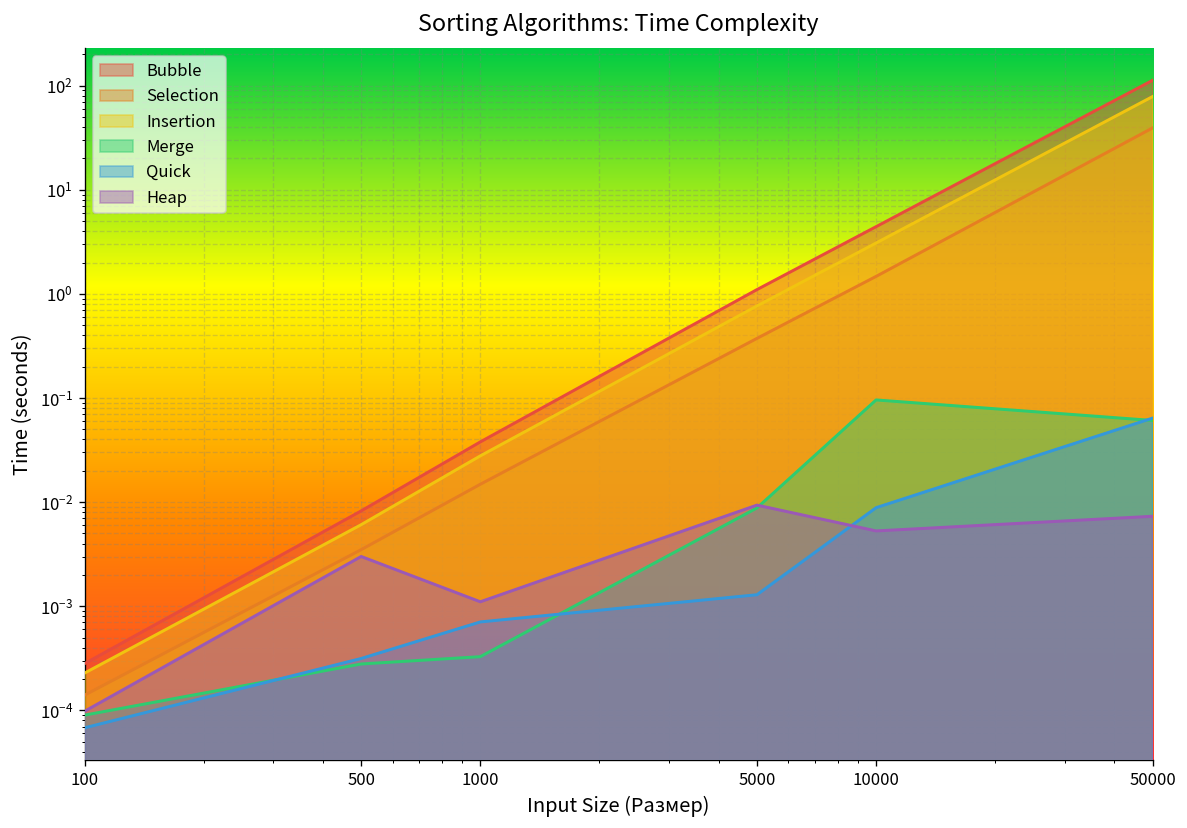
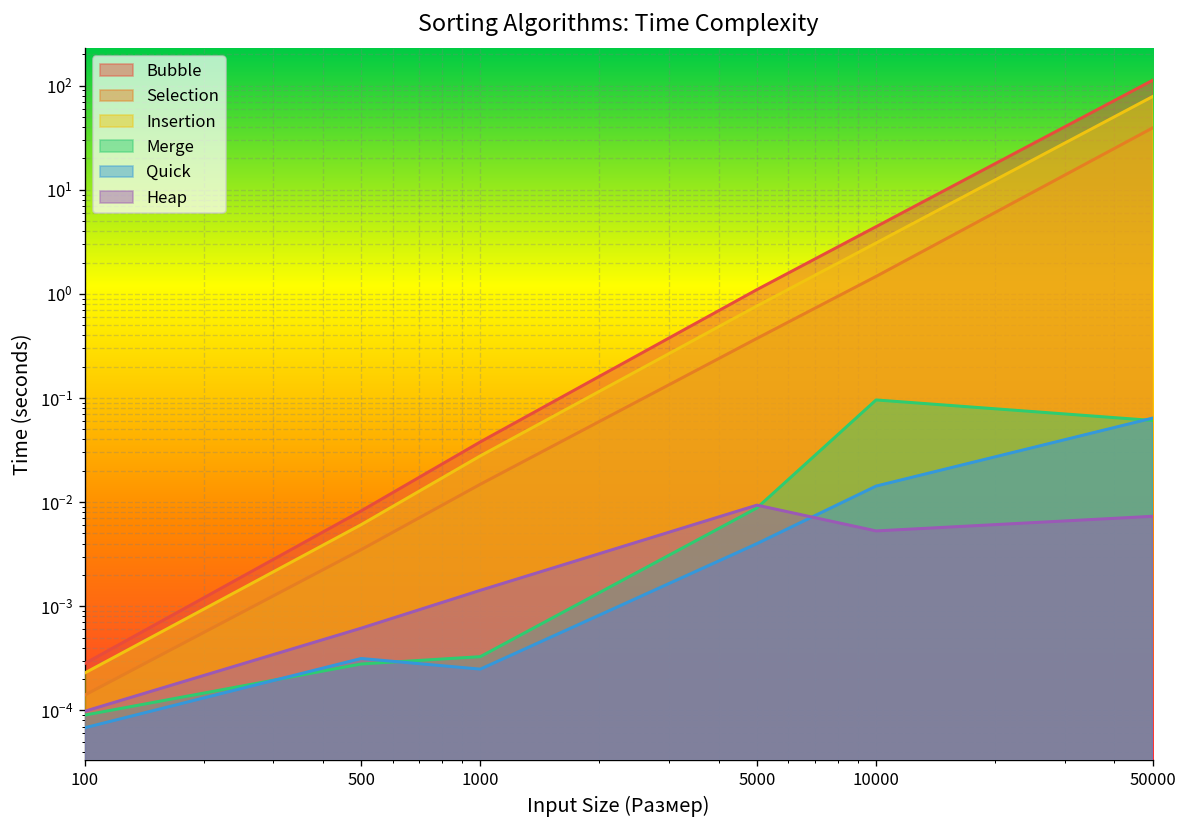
  {
    "Merge": {
      "100": 0.00009,
      "500": 0.00028,
      "1000": 0.00033,
      "10000": 0.10
    },
    "Quick": {
      "100": 0.00007,
      "500": 0.00032,
-     "1000": 0.0007,
-     "5000": 0.0013,
-     "10000": 0.009
+     "1000": 0.00025,
+     "5000": 0.004,
+     "10000": 0.014
    },
    "Heap": {
      "100": 0.0001,
-     "500": 0.0030,
-     "1000": 0.0011,
+     "500": 0.0006,
+     "1000": 0.0014,
      "10000": 0.005,
      "50000": 0.007
    }
  }
